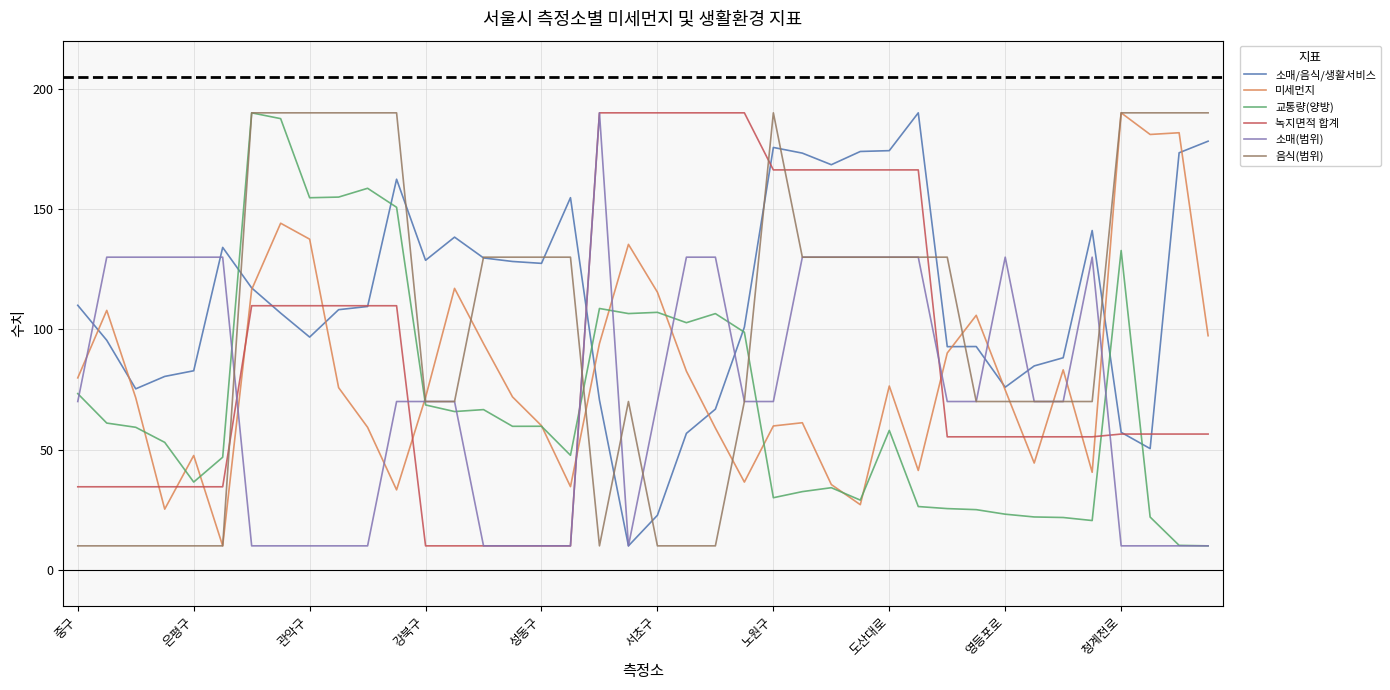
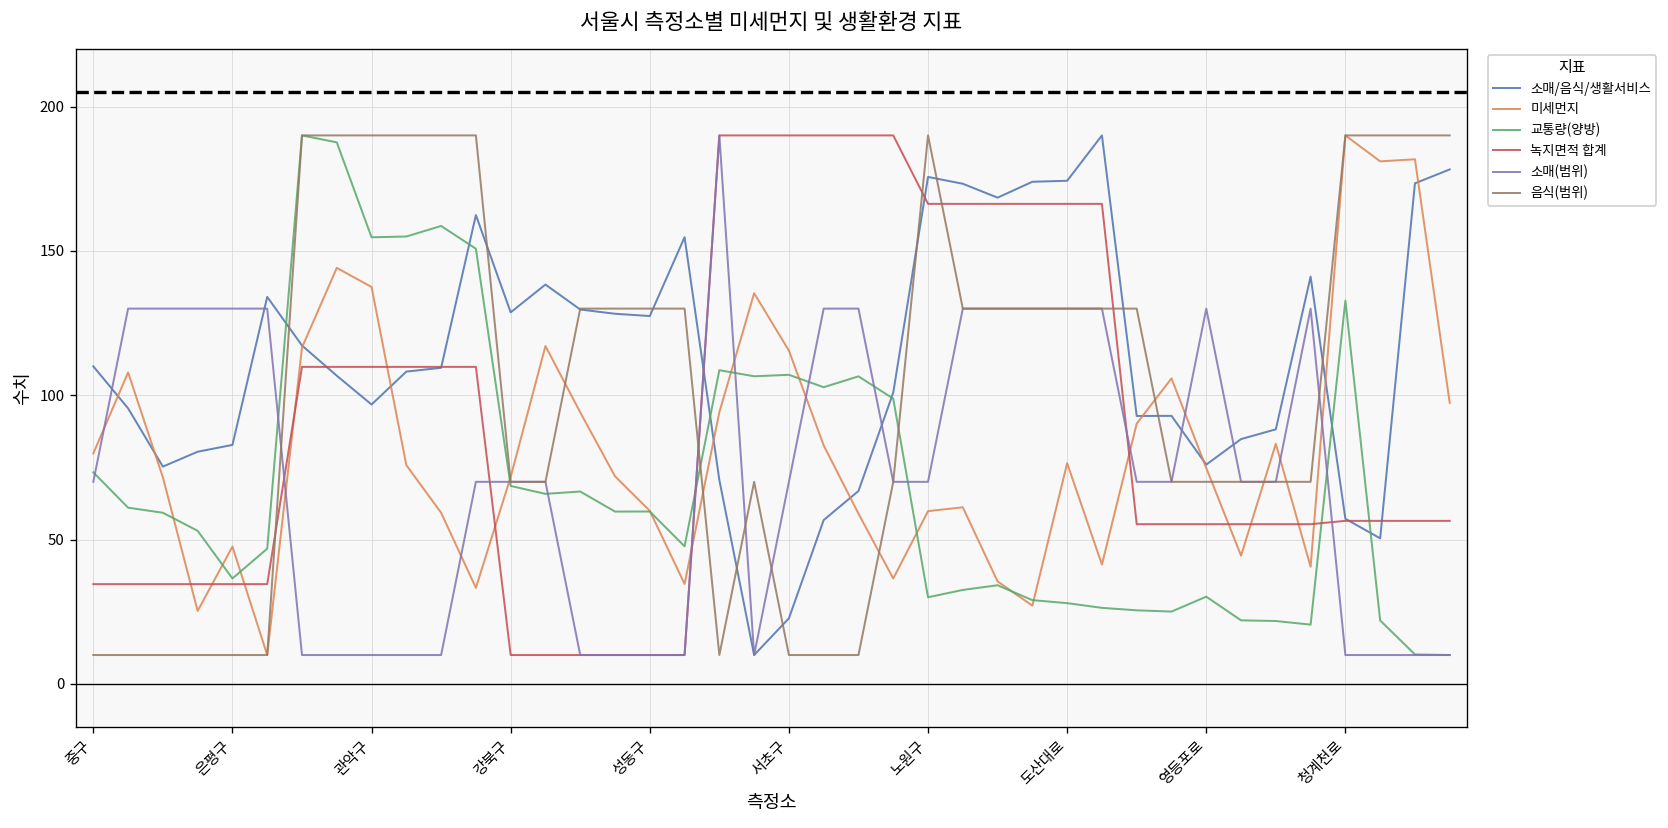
  {
    "교통량(양방)": {
      "중구": 73,
      "은평구": 37,
      "관악구": 155,
      "강북구": 69,
      "서초구": 107,
      "노원구": 30,
-     "도산대로": 58,
-     "영등포로": 23,
+     "도산대로": 28,
+     "영등포로": 30,
      "청계천로": 133
    },
    "음식(범위)": {
      "중구": 10,
      "은평구": 10,
      "관악구": 190,
      "성동구": 130,
      "서초구": 10,
      "노원구": 190,
      "영등포로": 70
    }
  }
